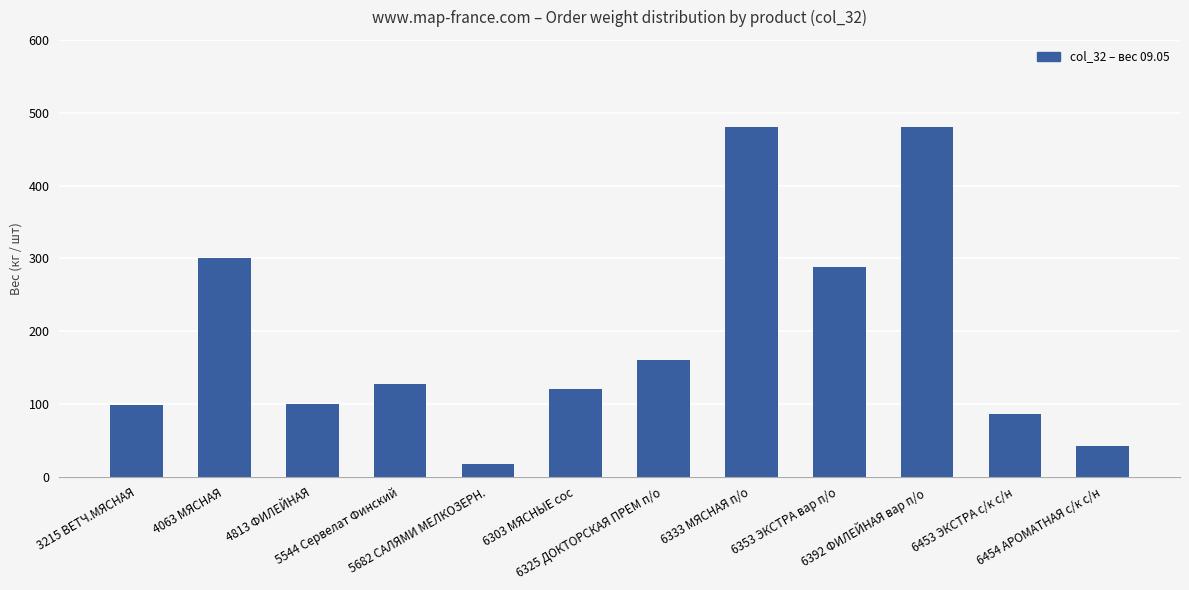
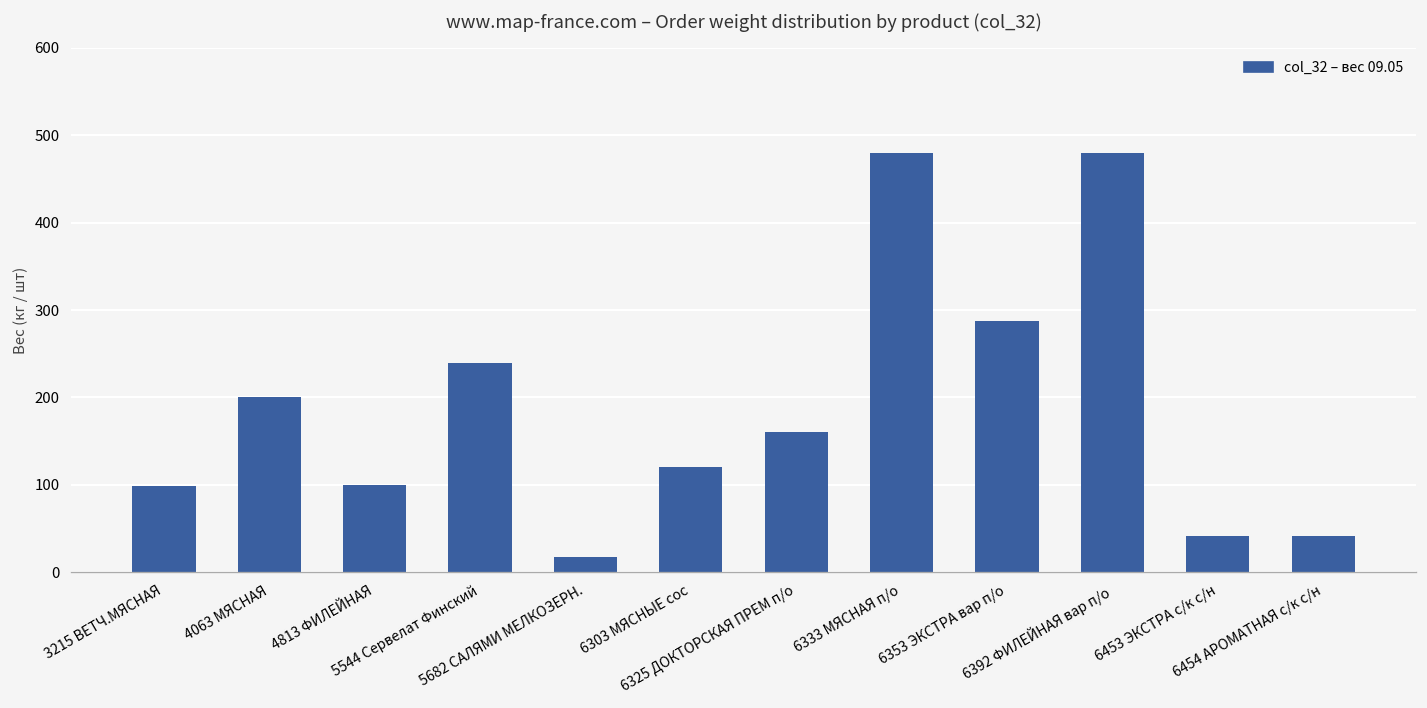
  {
    "3215 ВЕТЧ.МЯСНАЯ": 100,
-   "4063 МЯСНАЯ": 300,
+   "4063 МЯСНАЯ": 200,
    "4813 ФИЛЕЙНАЯ": 100,
-   "5544 Сервелат Финский": 130,
+   "5544 Сервелат Финский": 240,
    "5682 САЛЯМИ МЕЛКОЗЕРН.": 20,
    "6303 МЯСНЫЕ сос": 120,
    "6325 ДОКТОРСКАЯ ПРЕМ п/о": 160,
    "6333 МЯСНАЯ п/о": 480,
    "6353 ЭКСТРА вар п/о": 290,
    "6392 ФИЛЕЙНАЯ вар п/о": 480,
-   "6453 ЭКСТРА с/к с/н": 90,
+   "6453 ЭКСТРА с/к с/н": 40,
    "6454 АРОМАТНАЯ с/к с/н": 40
  }
